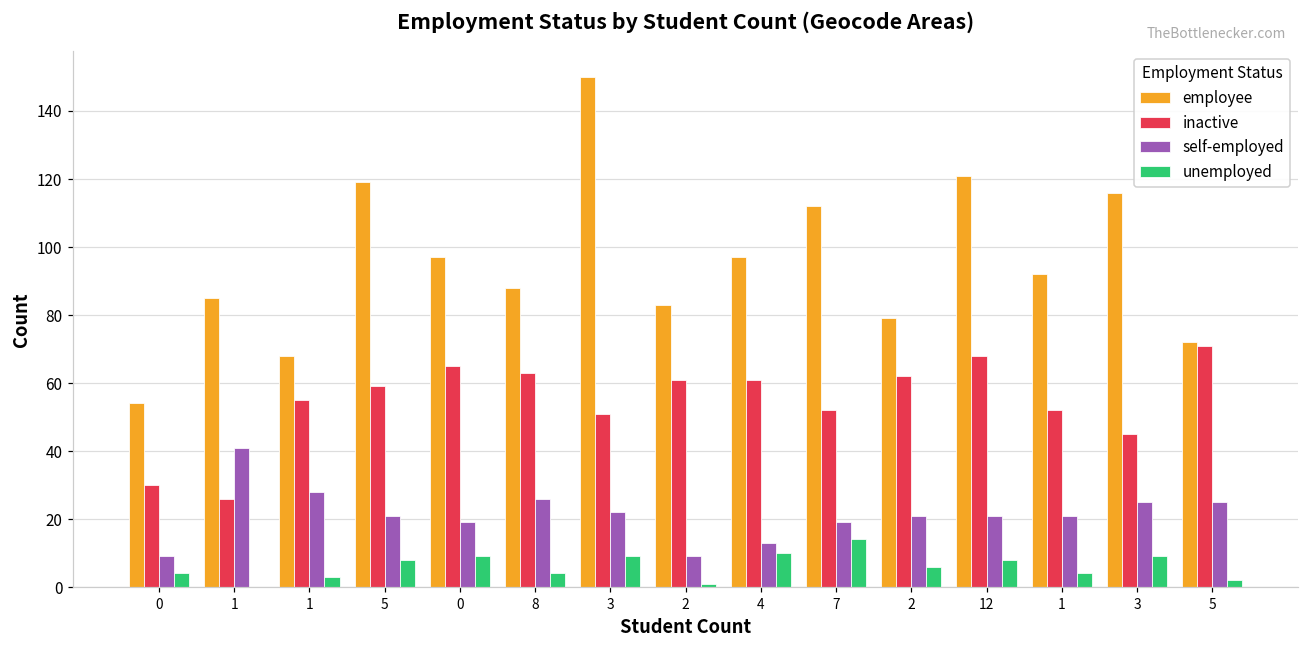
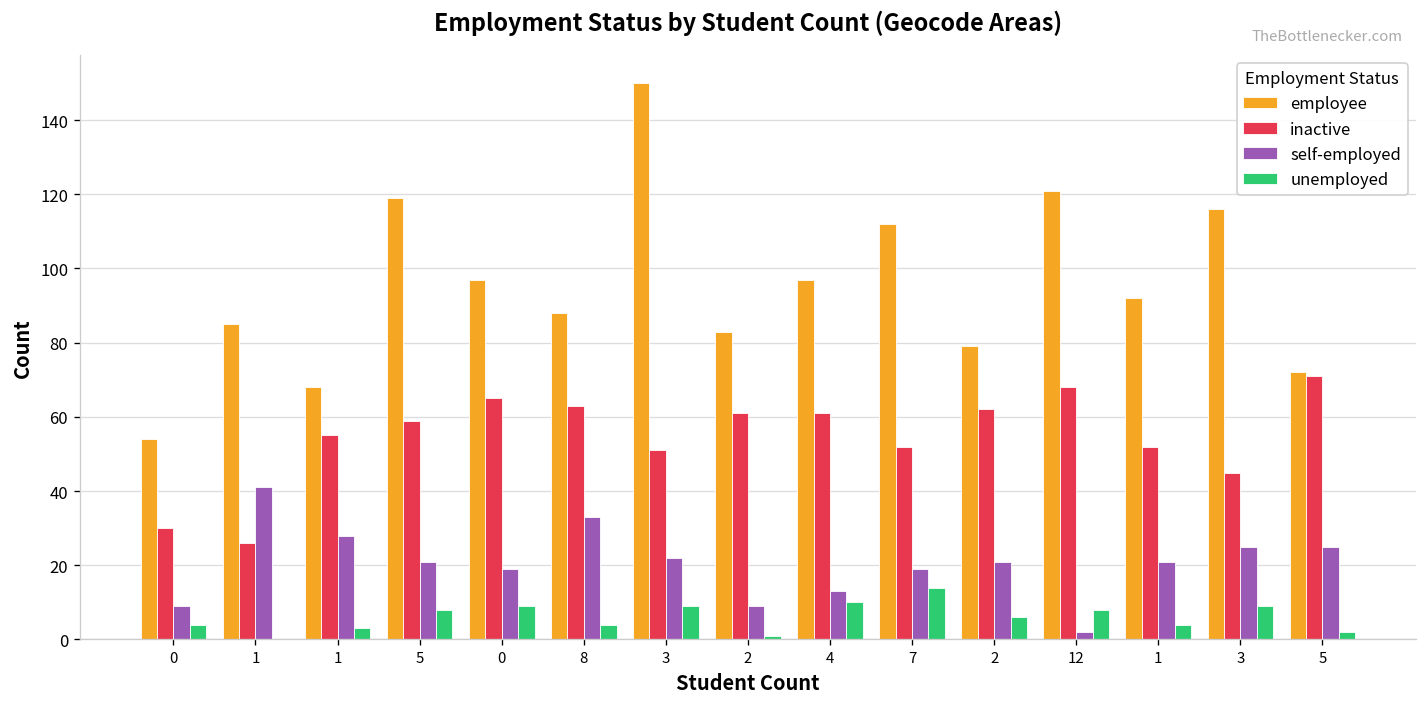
  {
    "employee": {
      "8": 88,
      "4": 97,
      "7": 112,
      "12": 121
    },
    "inactive": {
      "8": 63,
      "4": 61,
      "7": 52,
      "12": 68
    },
    "self-employed": {
-     "8": 26,
+     "8": 33,
      "4": 13,
      "7": 19,
-     "12": 21
+     "12": 2
    },
    "unemployed": {
      "8": 4,
      "4": 10,
      "7": 14,
      "12": 8
    }
  }
